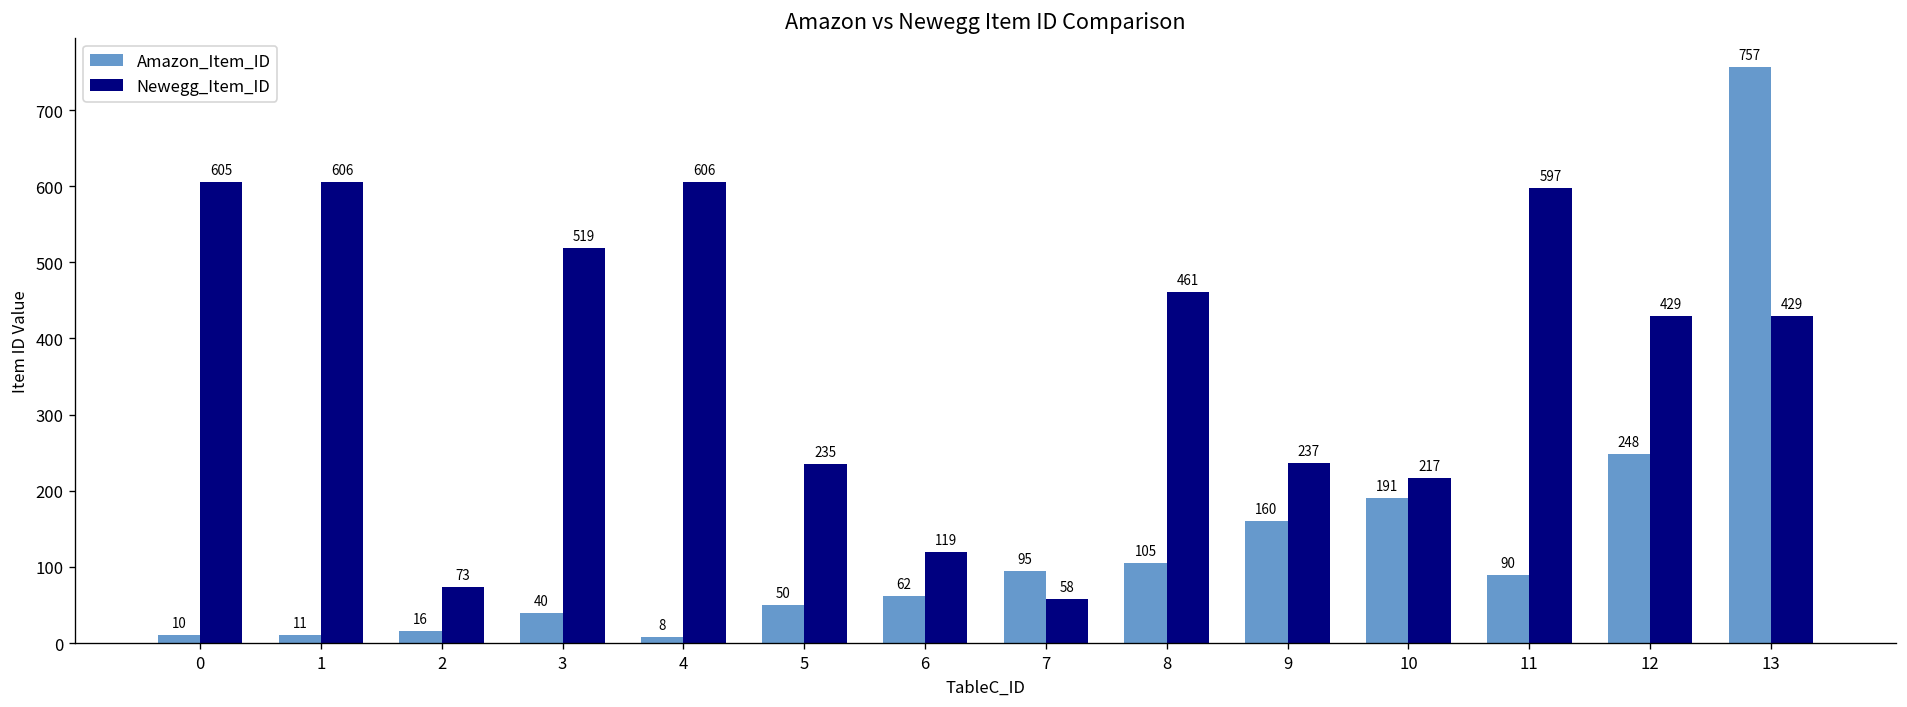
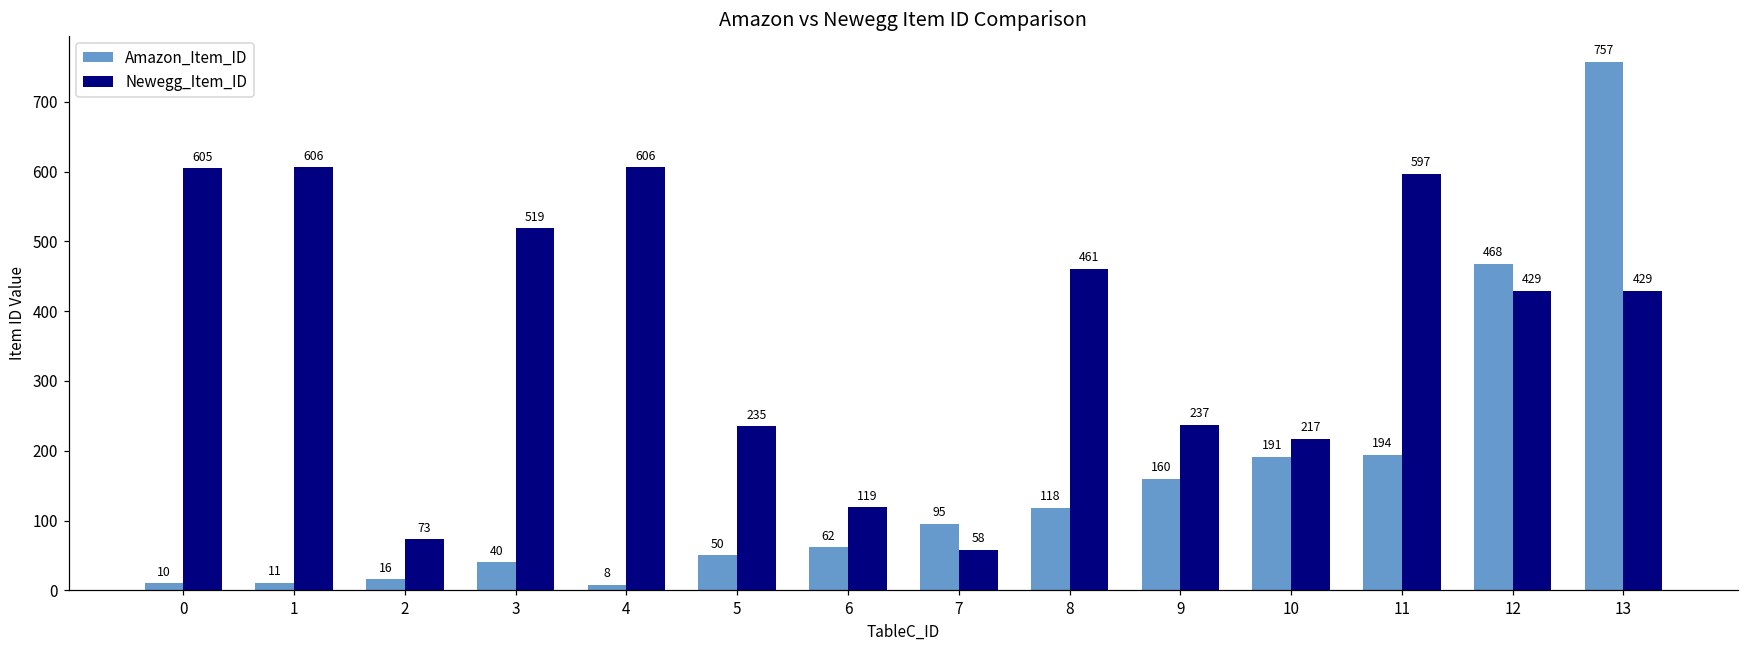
  {
    "Amazon_Item_ID": {
      "0": 10,
      "1": 11,
      "2": 16,
      "3": 40,
      "4": 8,
      "5": 50,
      "6": 62,
      "7": 95,
-     "8": 105,
+     "8": 118,
      "9": 160,
      "10": 191,
-     "11": 90,
-     "12": 248,
+     "11": 194,
+     "12": 468,
      "13": 757
    },
    "Newegg_Item_ID": {
      "0": 605,
      "1": 606,
      "2": 73,
      "3": 519,
      "4": 606,
      "5": 235,
      "6": 119,
      "7": 58,
      "8": 461,
      "9": 237,
      "10": 217,
      "11": 597,
      "12": 429,
      "13": 429
    }
  }
